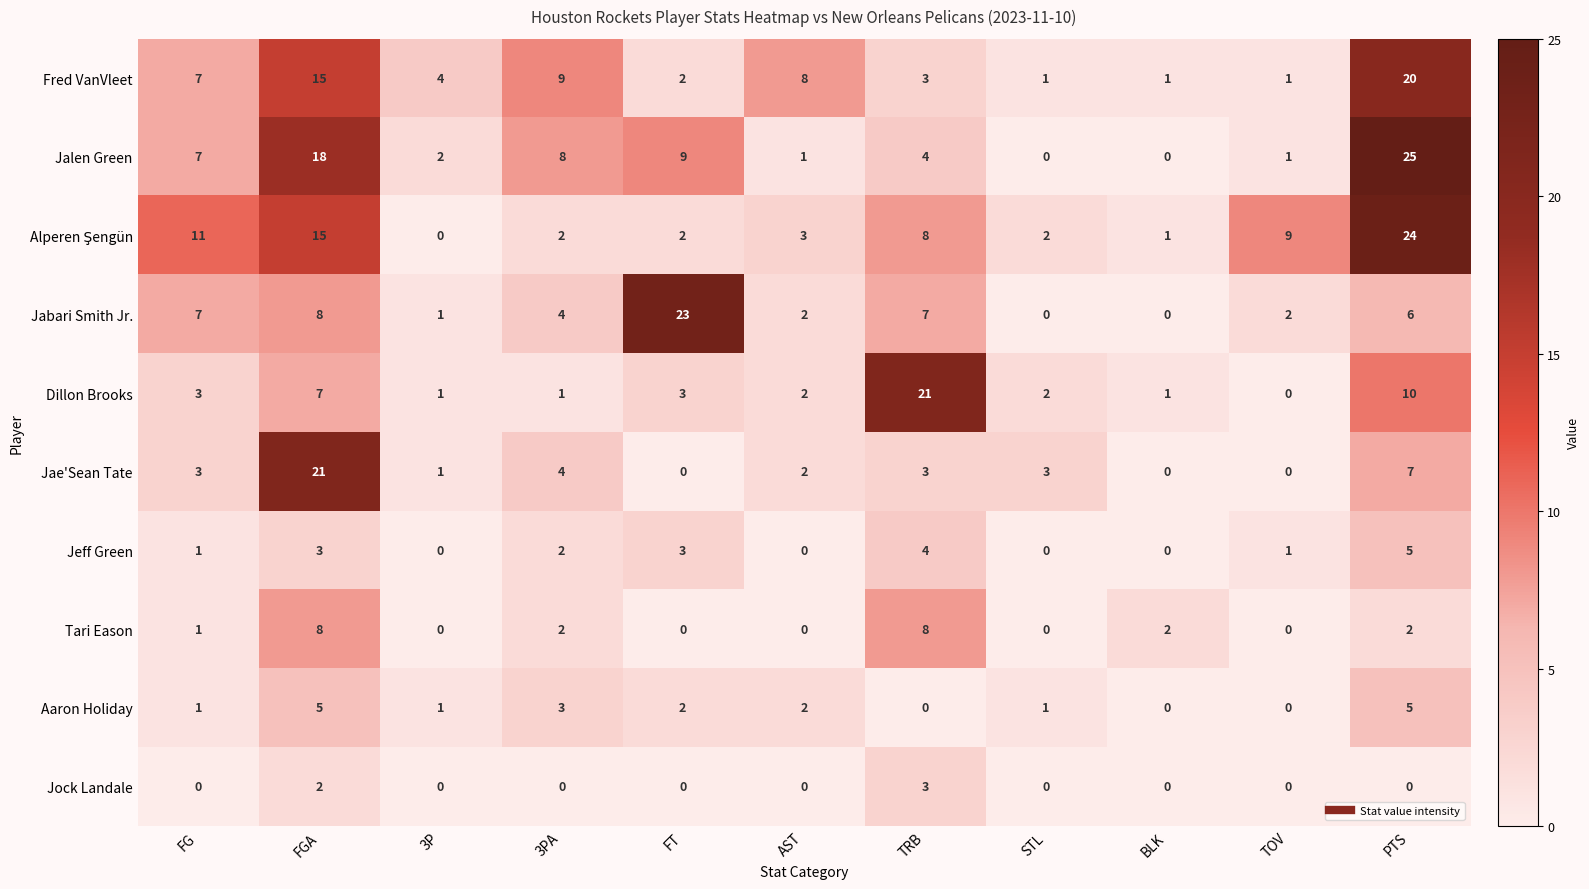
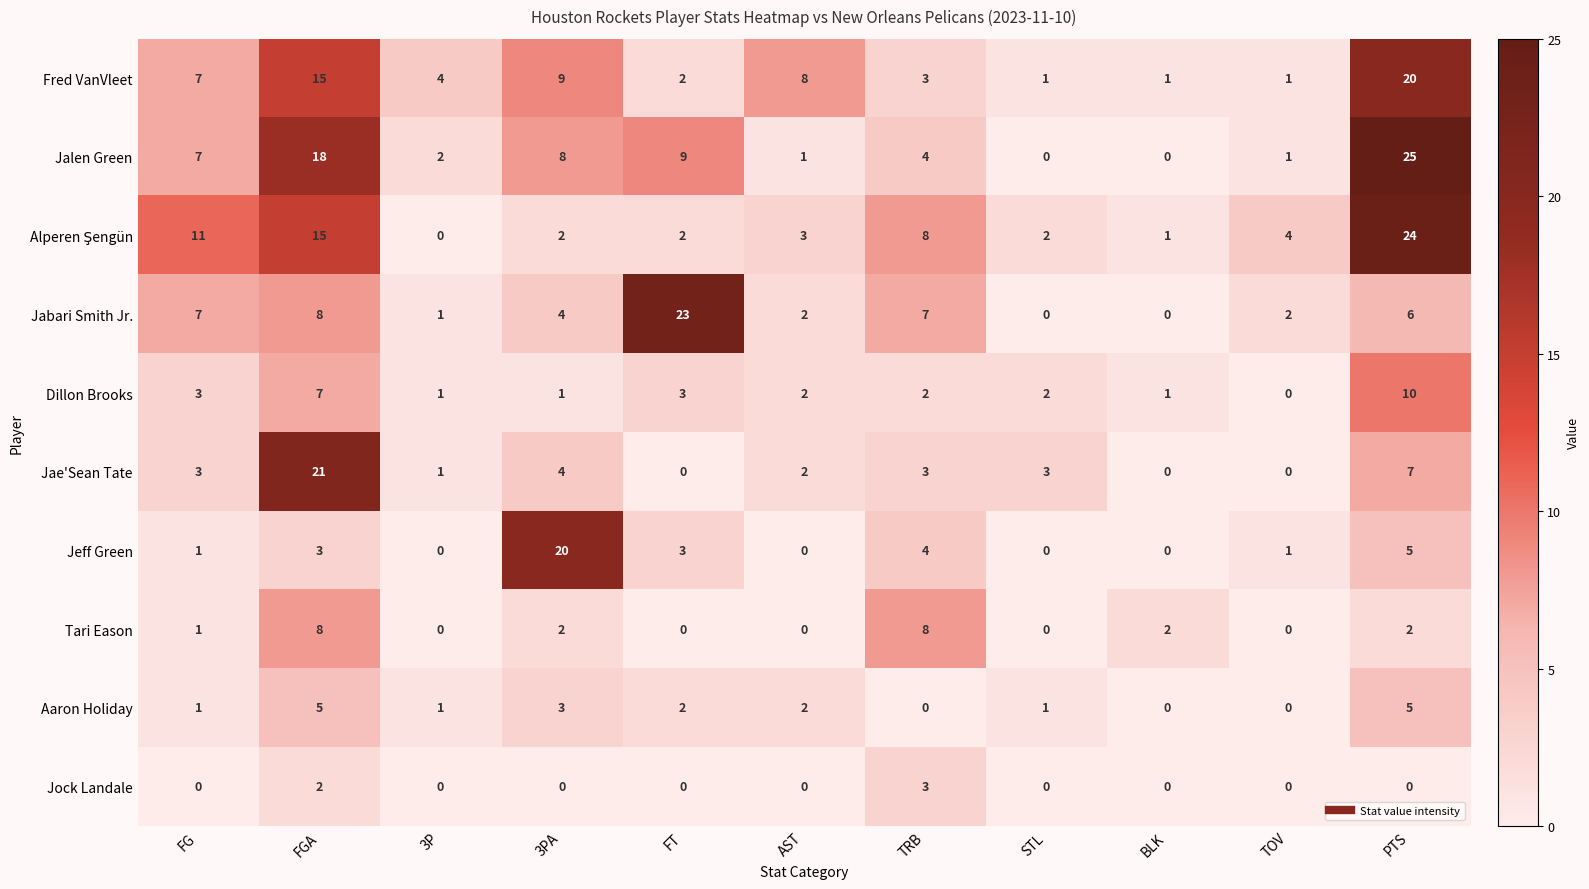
  {
    "Fred VanVleet": {
      "FG": 7,
      "FGA": 15,
      "3P": 4,
      "3PA": 9,
      "FT": 2,
      "AST": 8,
      "TRB": 3,
      "STL": 1,
      "BLK": 1,
      "TOV": 1,
      "PTS": 20
    },
    "Jalen Green": {
      "FG": 7,
      "FGA": 18,
      "3P": 2,
      "3PA": 8,
      "FT": 9,
      "AST": 1,
      "TRB": 4,
      "STL": 0,
      "BLK": 0,
      "TOV": 1,
      "PTS": 25
    },
    "Alperen Şengün": {
      "FG": 11,
      "FGA": 15,
      "3P": 0,
      "3PA": 2,
      "FT": 2,
      "AST": 3,
      "TRB": 8,
      "STL": 2,
      "BLK": 1,
-     "TOV": 9,
+     "TOV": 4,
      "PTS": 24
    },
    "Jabari Smith Jr.": {
      "FG": 7,
      "FGA": 8,
      "3P": 1,
      "3PA": 4,
      "FT": 23,
      "AST": 2,
      "TRB": 7,
      "STL": 0,
      "BLK": 0,
      "TOV": 2,
      "PTS": 6
    },
    "Dillon Brooks": {
      "FG": 3,
      "FGA": 7,
      "3P": 1,
      "3PA": 1,
      "FT": 3,
      "AST": 2,
-     "TRB": 21,
+     "TRB": 2,
      "STL": 2,
      "BLK": 1,
      "TOV": 0,
      "PTS": 10
    },
    "Jae'Sean Tate": {
      "FG": 3,
      "FGA": 21,
      "3P": 1,
      "3PA": 4,
      "FT": 0,
      "AST": 2,
      "TRB": 3,
      "STL": 3,
      "BLK": 0,
      "TOV": 0,
      "PTS": 7
    },
    "Jeff Green": {
      "FG": 1,
      "FGA": 3,
      "3P": 0,
-     "3PA": 2,
+     "3PA": 20,
      "FT": 3,
      "AST": 0,
      "TRB": 4,
      "STL": 0,
      "BLK": 0,
      "TOV": 1,
      "PTS": 5
    },
    "Tari Eason": {
      "FG": 1,
      "FGA": 8,
      "3P": 0,
      "3PA": 2,
      "FT": 0,
      "AST": 0,
      "TRB": 8,
      "STL": 0,
      "BLK": 2,
      "TOV": 0,
      "PTS": 2
    },
    "Aaron Holiday": {
      "FG": 1,
      "FGA": 5,
      "3P": 1,
      "3PA": 3,
      "FT": 2,
      "AST": 2,
      "TRB": 0,
      "STL": 1,
      "BLK": 0,
      "TOV": 0,
      "PTS": 5
    },
    "Jock Landale": {
      "FG": 0,
      "FGA": 2,
      "3P": 0,
      "3PA": 0,
      "FT": 0,
      "AST": 0,
      "TRB": 3,
      "STL": 0,
      "BLK": 0,
      "TOV": 0,
      "PTS": 0
    }
  }
